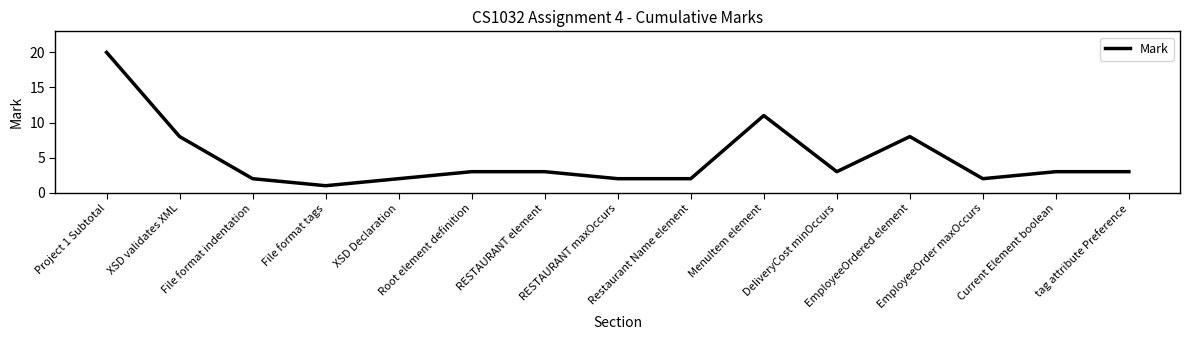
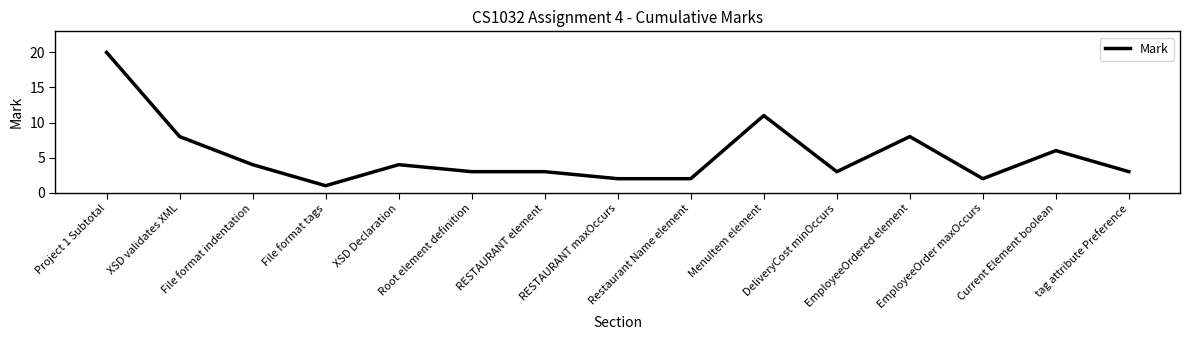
  {
    "Project 1 Subtotal": 20,
    "XSD validates XML": 8,
-   "File format indentation": 2,
+   "File format indentation": 4,
    "File format tags": 1,
-   "XSD Declaration": 2,
+   "XSD Declaration": 4,
    "Root element definition": 3,
    "RESTAURANT element": 3,
    "RESTAURANT maxOccurs": 2,
    "Restaurant Name element": 2,
    "MenuItem element": 11,
    "DeliveryCost minOccurs": 3,
    "EmployeeOrdered element": 8,
    "EmployeeOrder maxOccurs": 2,
-   "Current Element boolean": 3,
+   "Current Element boolean": 6,
    "tag attribute Preference": 3
  }
